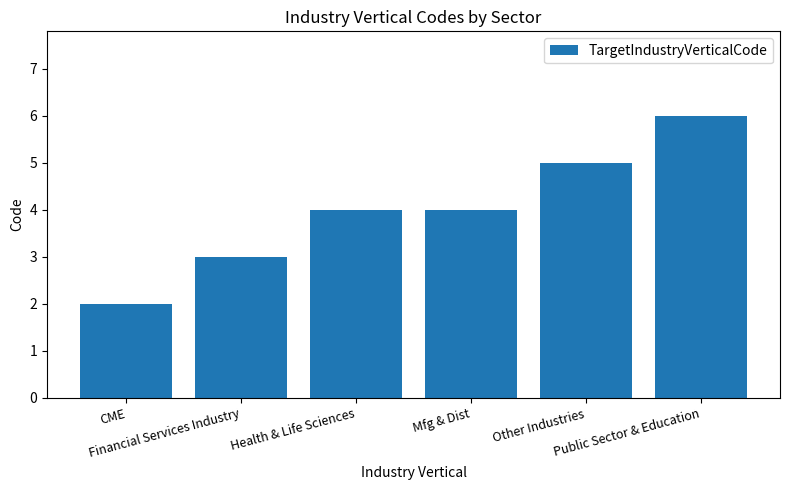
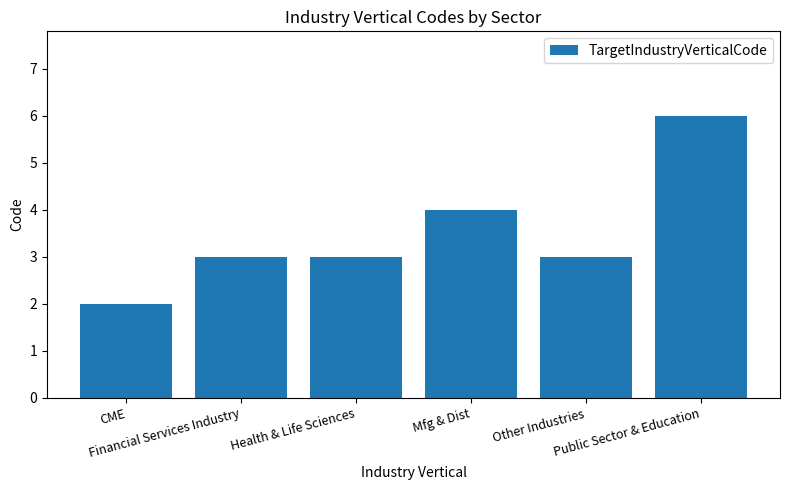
  {
    "CME": 2,
    "Financial Services Industry": 3,
-   "Health & Life Sciences": 4,
+   "Health & Life Sciences": 3,
    "Mfg & Dist": 4,
-   "Other Industries": 5,
+   "Other Industries": 3,
    "Public Sector & Education": 6
  }
